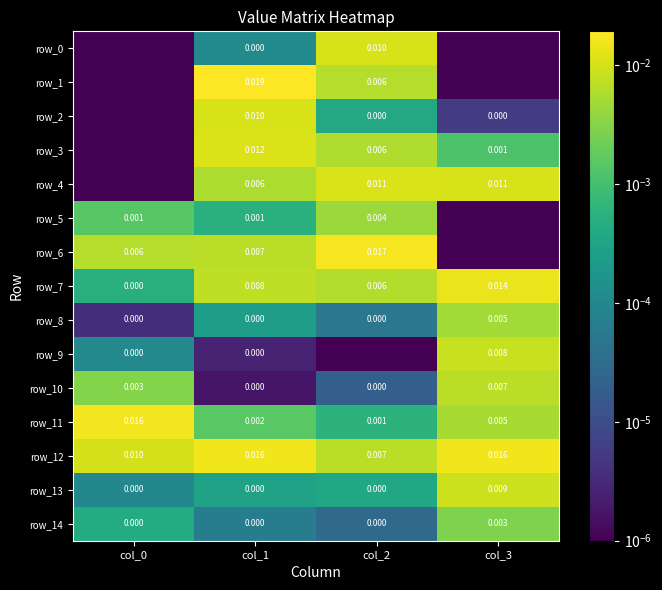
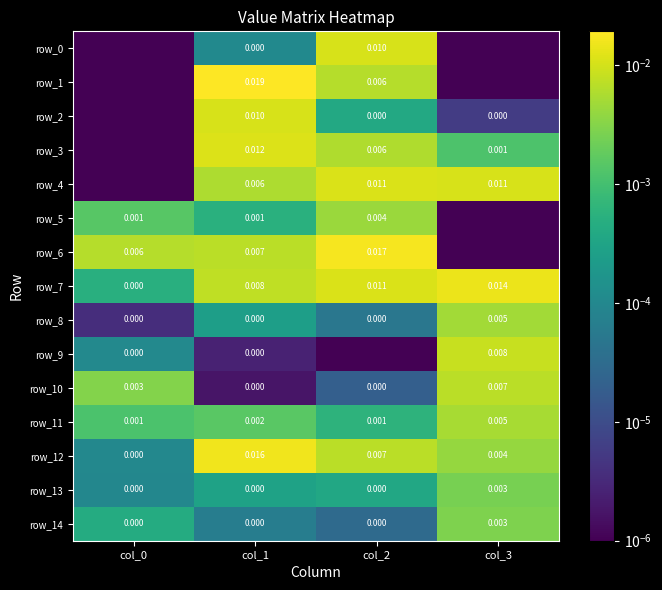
  {
    "row_0": {
      "col_1": 0.000,
      "col_2": 0.010
    },
    "row_1": {
      "col_1": 0.019,
      "col_2": 0.006
    },
    "row_2": {
      "col_1": 0.010,
      "col_2": 0.000,
      "col_3": 0.000
    },
    "row_3": {
      "col_1": 0.012,
      "col_2": 0.006,
      "col_3": 0.001
    },
    "row_4": {
      "col_1": 0.006,
      "col_2": 0.011,
      "col_3": 0.011
    },
    "row_5": {
      "col_0": 0.001,
      "col_1": 0.001,
      "col_2": 0.004
    },
    "row_6": {
      "col_0": 0.006,
      "col_1": 0.007,
      "col_2": 0.017
    },
    "row_7": {
      "col_0": 0.000,
      "col_1": 0.008,
-     "col_2": 0.006,
+     "col_2": 0.011,
      "col_3": 0.014
    },
    "row_8": {
      "col_0": 0.000,
      "col_1": 0.000,
      "col_2": 0.000,
      "col_3": 0.005
    },
    "row_9": {
      "col_0": 0.000,
      "col_1": 0.000,
      "col_3": 0.008
    },
    "row_10": {
      "col_0": 0.003,
      "col_1": 0.000,
      "col_2": 0.000,
      "col_3": 0.007
    },
    "row_11": {
-     "col_0": 0.016,
+     "col_0": 0.001,
      "col_1": 0.002,
      "col_2": 0.001,
      "col_3": 0.005
    },
    "row_12": {
-     "col_0": 0.010,
+     "col_0": 0.000,
      "col_1": 0.016,
      "col_2": 0.007,
-     "col_3": 0.016
+     "col_3": 0.004
    },
    "row_13": {
      "col_0": 0.000,
      "col_1": 0.000,
      "col_2": 0.000,
-     "col_3": 0.009
+     "col_3": 0.003
    },
    "row_14": {
      "col_0": 0.000,
      "col_1": 0.000,
      "col_2": 0.000,
      "col_3": 0.003
    }
  }
